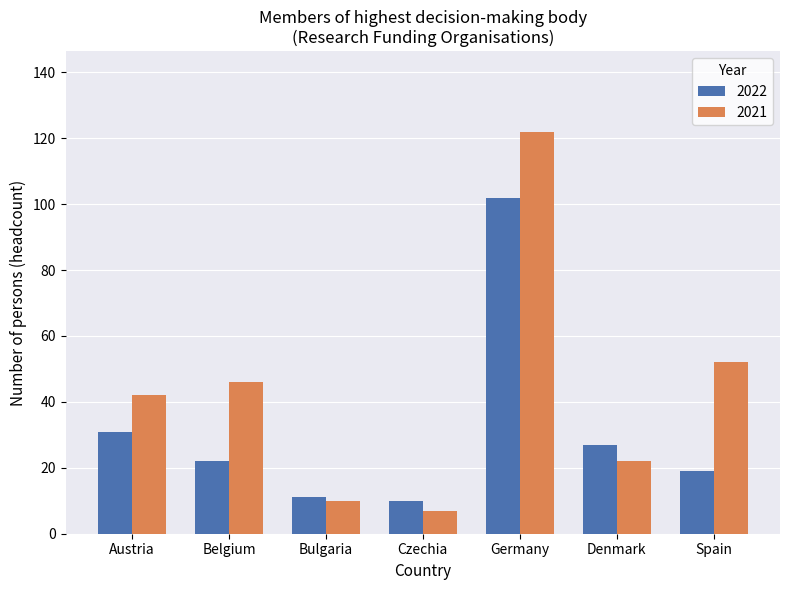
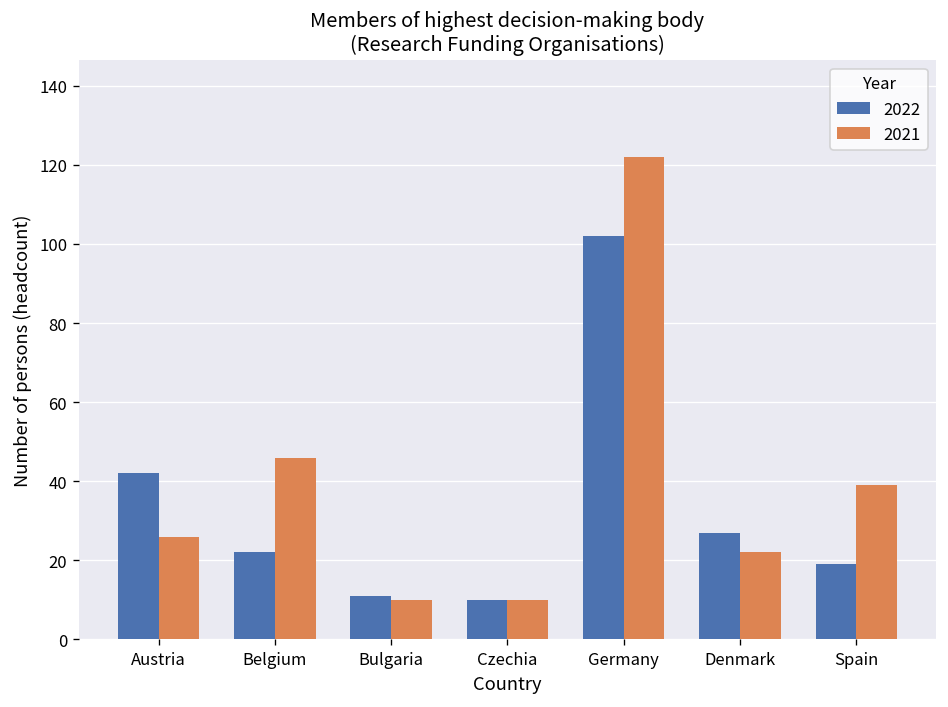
  {
    "2022": {
-     "Austria": 31,
+     "Austria": 42,
      "Belgium": 22,
      "Bulgaria": 11,
      "Czechia": 10,
      "Germany": 102,
      "Denmark": 27,
      "Spain": 19
    },
    "2021": {
-     "Austria": 42,
+     "Austria": 26,
      "Belgium": 46,
      "Bulgaria": 10,
-     "Czechia": 7,
+     "Czechia": 10,
      "Germany": 122,
      "Denmark": 22,
-     "Spain": 52
+     "Spain": 39
    }
  }
